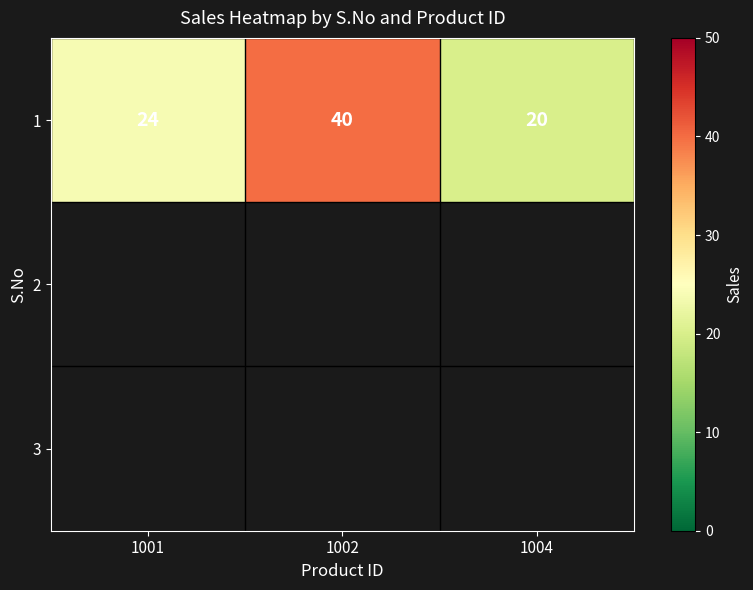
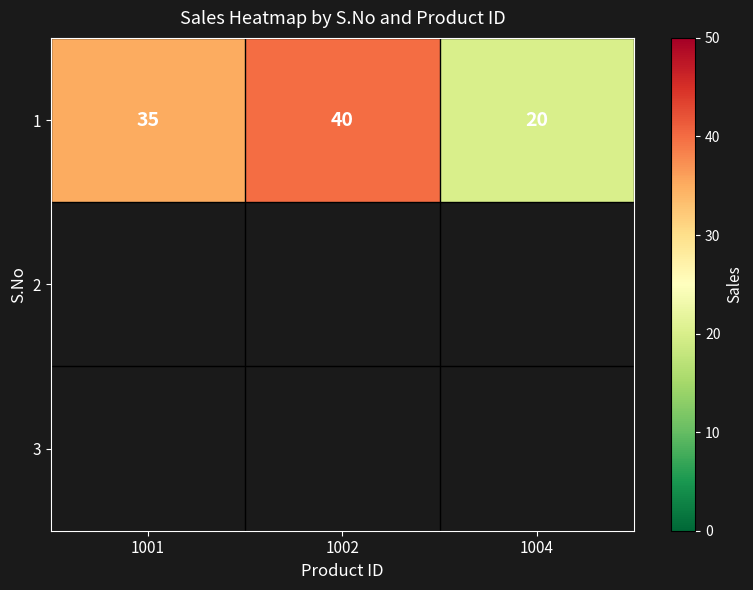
  {
    "1": {
-     "1001": 24,
+     "1001": 35,
      "1002": 40,
      "1004": 20
    }
  }
